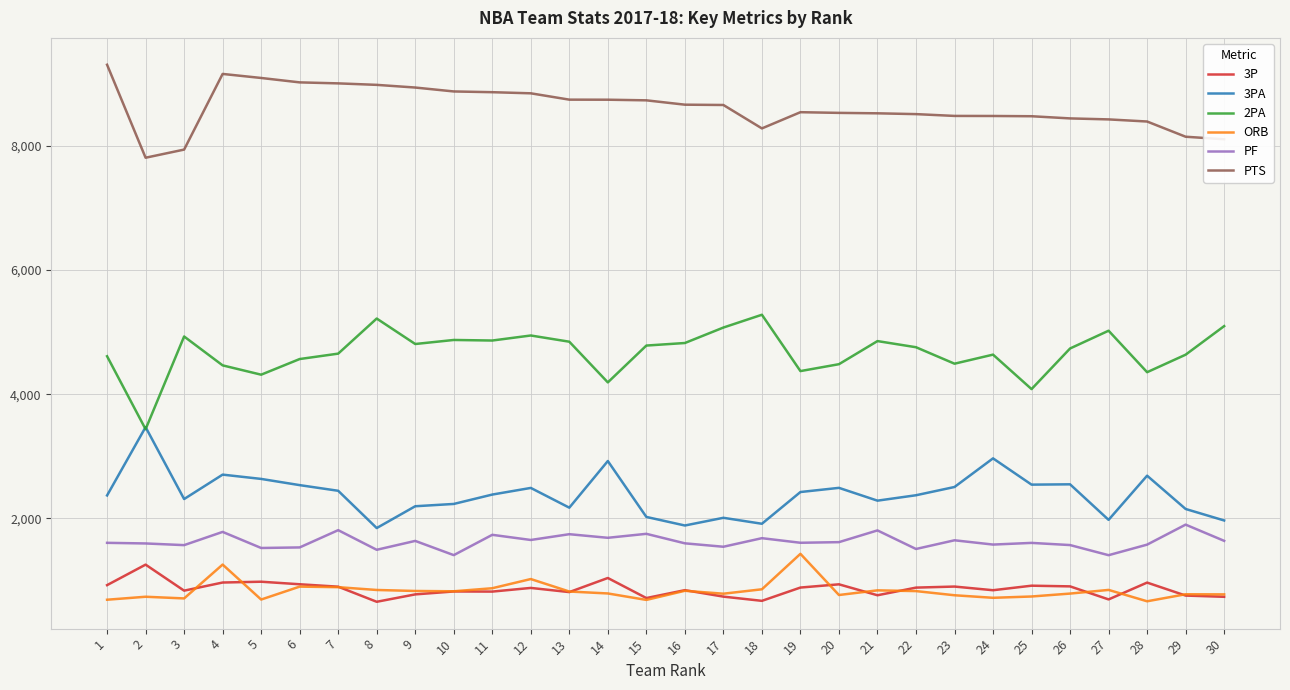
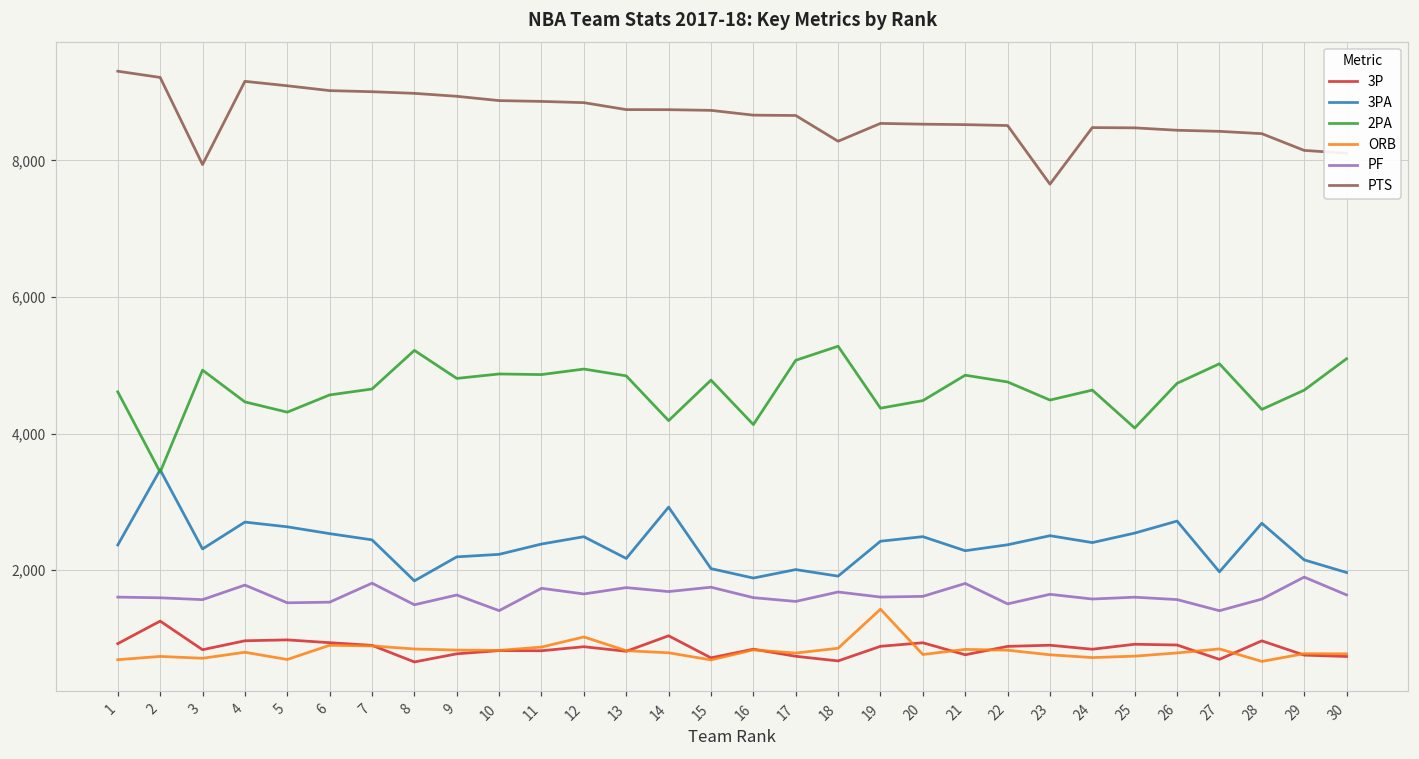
  {
    "3P": {
      "1": "900",
      "2": "1,300",
      "3": "800",
      "4": "1,000",
      "5": "1,000",
      "8": "700",
      "9": "800",
      "11": "800",
      "12": "900",
      "14": "1,000",
      "17": "700",
      "18": "700",
      "19": "900",
      "20": "900",
      "21": "800",
      "22": "900",
      "23": "900",
      "24": "800",
      "25": "900",
      "26": "900",
      "27": "700",
      "28": "1,000"
    },
    "3PA": {
      "1": "2,400",
      "3": "2,300",
      "4": "2,700",
      "5": "2,600",
      "6": "2,500",
      "7": "2,400",
      "8": "1,800",
      "9": "2,200",
      "10": "2,200",
      "11": "2,400",
      "12": "2,500",
      "13": "2,200",
      "14": "2,900",
      "15": "2,000",
      "16": "1,900",
      "17": "2,000",
      "18": "1,900",
      "19": "2,400",
      "20": "2,500",
      "21": "2,300",
      "22": "2,400",
      "23": "2,500",
-     "24": "3,000",
+     "24": "2,400",
      "25": "2,500",
-     "26": "2,500",
+     "26": "2,700",
      "27": "2,000",
      "28": "2,700",
      "29": "2,200",
      "30": "2,000"
    },
    "2PA": {
      "1": "4,600",
      "3": "4,900",
      "4": "4,500",
      "5": "4,300",
      "6": "4,600",
      "7": "4,700",
      "8": "5,200",
      "9": "4,800",
      "10": "4,900",
      "11": "4,900",
      "12": "4,900",
      "13": "4,800",
      "14": "4,200",
      "15": "4,800",
-     "16": "4,800",
+     "16": "4,100",
      "17": "5,100",
      "18": "5,300",
      "19": "4,400",
      "20": "4,500",
      "21": "4,900",
      "22": "4,800",
      "23": "4,500",
      "24": "4,600",
      "25": "4,100",
      "26": "4,700",
      "27": "5,000",
      "28": "4,400",
      "29": "4,600",
      "30": "5,100"
    },
    "ORB": {
      "1": "700",
      "2": "700",
      "3": "700",
-     "4": "1,300",
+     "4": "800",
      "5": "700",
      "8": "800",
      "9": "800",
      "11": "900",
      "12": "1,000",
      "14": "800",
      "17": "800",
      "18": "900",
      "19": "1,400",
      "20": "800",
      "21": "800",
      "22": "800",
      "23": "800",
      "24": "700",
      "25": "700",
      "26": "800",
      "27": "800",
      "28": "700"
    },
    "PF": {
      "1": "1,600",
      "2": "1,600",
      "3": "1,600",
      "4": "1,800",
      "5": "1,500",
      "6": "1,500",
      "7": "1,800",
      "8": "1,500",
      "9": "1,600",
      "10": "1,400",
      "11": "1,700",
      "12": "1,700",
      "13": "1,700",
      "14": "1,700",
      "15": "1,800",
      "16": "1,600",
      "17": "1,500",
      "18": "1,700",
      "19": "1,600",
      "20": "1,600",
      "21": "1,800",
      "22": "1,500",
      "23": "1,600",
      "24": "1,600",
      "25": "1,600",
      "26": "1,600",
      "27": "1,400",
      "28": "1,600",
      "29": "1,900",
      "30": "1,600"
    },
    "PTS": {
      "1": "9,300",
-     "2": "7,800",
+     "2": "9,200",
      "3": "7,900",
      "4": "9,200",
      "5": "9,100",
      "6": "9,000",
      "7": "9,000",
      "8": "9,000",
      "9": "8,900",
      "10": "8,900",
      "11": "8,900",
      "12": "8,800",
      "13": "8,700",
      "14": "8,700",
      "15": "8,700",
      "16": "8,700",
      "17": "8,700",
      "18": "8,300",
      "19": "8,500",
      "20": "8,500",
      "21": "8,500",
      "22": "8,500",
-     "23": "8,500",
+     "23": "7,700",
      "24": "8,500",
      "25": "8,500",
      "26": "8,400",
      "27": "8,400",
      "28": "8,400",
      "29": "8,100"
    }
  }
